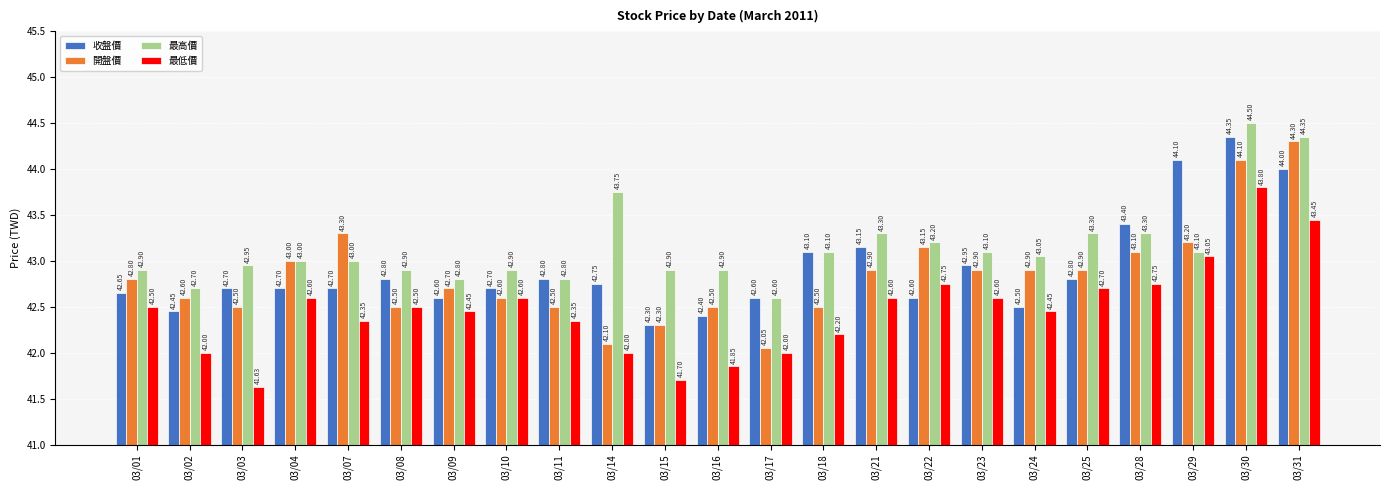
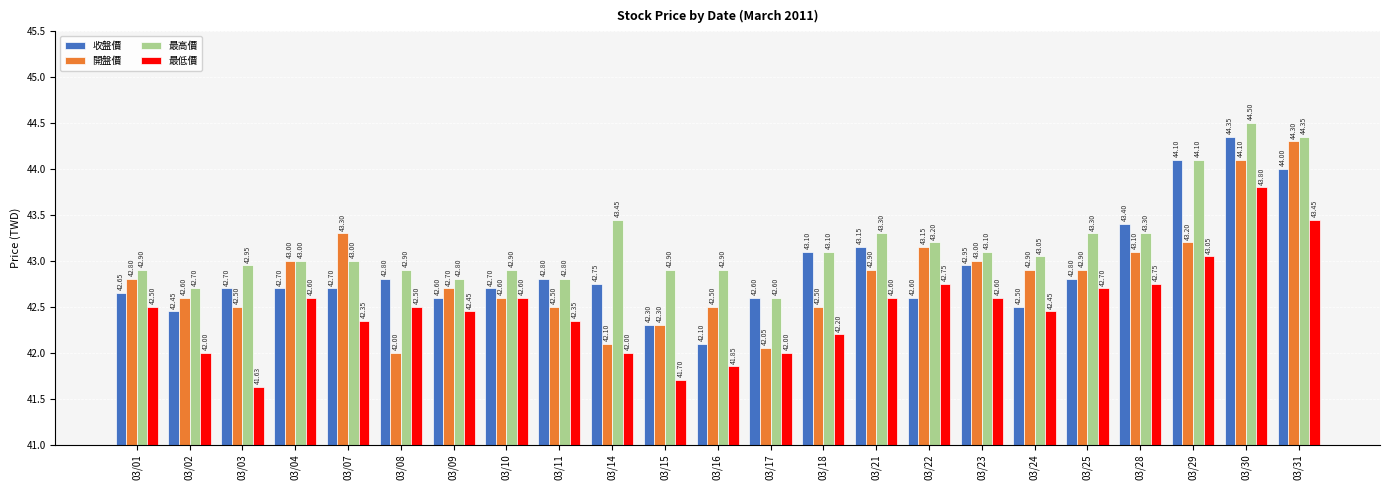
  {
    "收盤價": {
      "03/01": 42.65,
      "03/02": 42.45,
      "03/03": 42.70,
      "03/04": 42.70,
      "03/07": 42.70,
      "03/08": 42.80,
      "03/09": 42.60,
      "03/10": 42.70,
      "03/11": 42.80,
      "03/14": 42.75,
      "03/15": 42.30,
-     "03/16": 42.40,
+     "03/16": 42.10,
      "03/17": 42.60,
      "03/18": 43.10,
      "03/21": 43.15,
      "03/22": 42.60,
      "03/23": 42.95,
      "03/24": 42.50,
      "03/25": 42.80,
      "03/28": 43.40,
      "03/29": 44.10,
      "03/30": 44.35,
      "03/31": 44.00
    },
    "開盤價": {
      "03/01": 42.80,
      "03/02": 42.60,
      "03/03": 42.50,
      "03/04": 43.00,
      "03/07": 43.30,
-     "03/08": 42.50,
+     "03/08": 42.00,
      "03/09": 42.70,
      "03/10": 42.60,
      "03/11": 42.50,
      "03/14": 42.10,
      "03/15": 42.30,
      "03/16": 42.50,
      "03/17": 42.05,
      "03/18": 42.50,
      "03/21": 42.90,
      "03/22": 43.15,
-     "03/23": 42.90,
+     "03/23": 43.00,
      "03/24": 42.90,
      "03/25": 42.90,
      "03/28": 43.10,
      "03/29": 43.20,
      "03/30": 44.10,
      "03/31": 44.30
    },
    "最高價": {
      "03/01": 42.90,
      "03/02": 42.70,
      "03/03": 42.95,
      "03/04": 43.00,
      "03/07": 43.00,
      "03/08": 42.90,
      "03/09": 42.80,
      "03/10": 42.90,
      "03/11": 42.80,
-     "03/14": 43.75,
+     "03/14": 43.45,
      "03/15": 42.90,
      "03/16": 42.90,
      "03/17": 42.60,
      "03/18": 43.10,
      "03/21": 43.30,
      "03/22": 43.20,
      "03/23": 43.10,
      "03/24": 43.05,
      "03/25": 43.30,
      "03/28": 43.30,
-     "03/29": 43.10,
+     "03/29": 44.10,
      "03/30": 44.50,
      "03/31": 44.35
    },
    "最低價": {
      "03/01": 42.50,
      "03/02": 42.00,
      "03/03": 41.63,
      "03/04": 42.60,
      "03/07": 42.35,
      "03/08": 42.50,
      "03/09": 42.45,
      "03/10": 42.60,
      "03/11": 42.35,
      "03/14": 42.00,
      "03/15": 41.70,
      "03/16": 41.85,
      "03/17": 42.00,
      "03/18": 42.20,
      "03/21": 42.60,
      "03/22": 42.75,
      "03/23": 42.60,
      "03/24": 42.45,
      "03/25": 42.70,
      "03/28": 42.75,
      "03/29": 43.05,
      "03/30": 43.80,
      "03/31": 43.45
    }
  }
